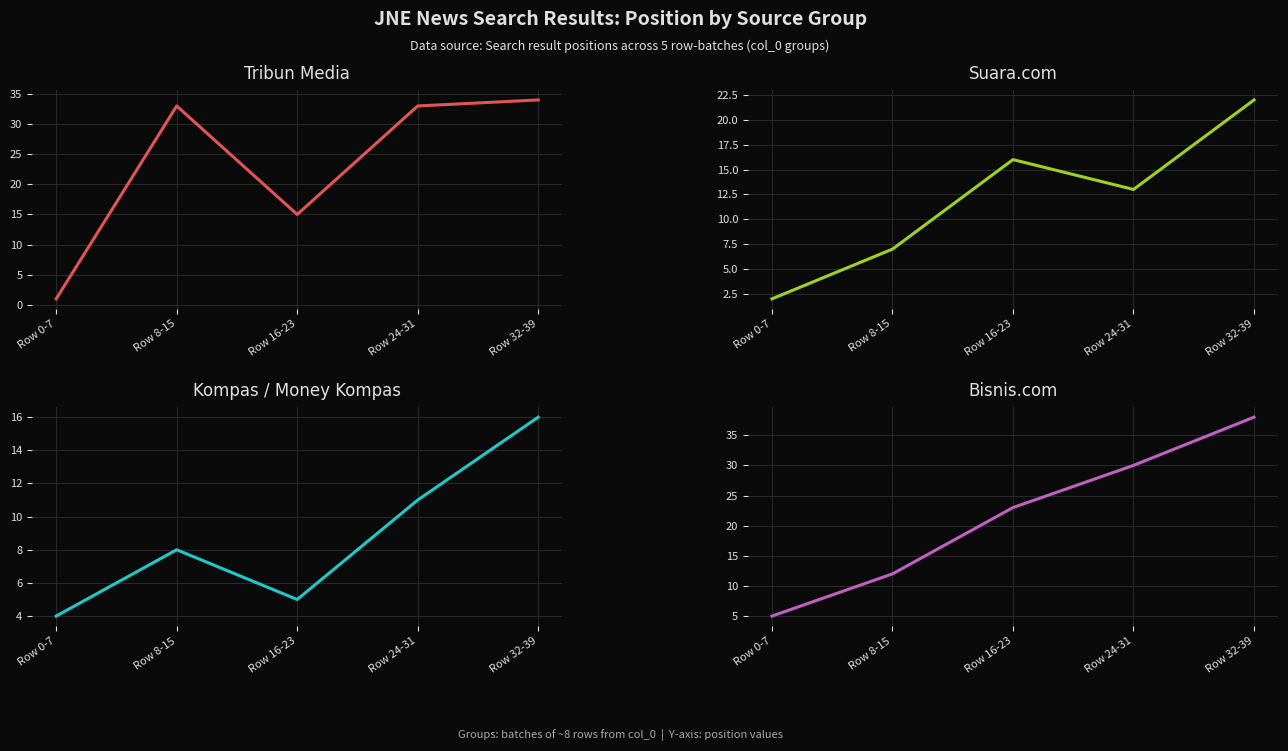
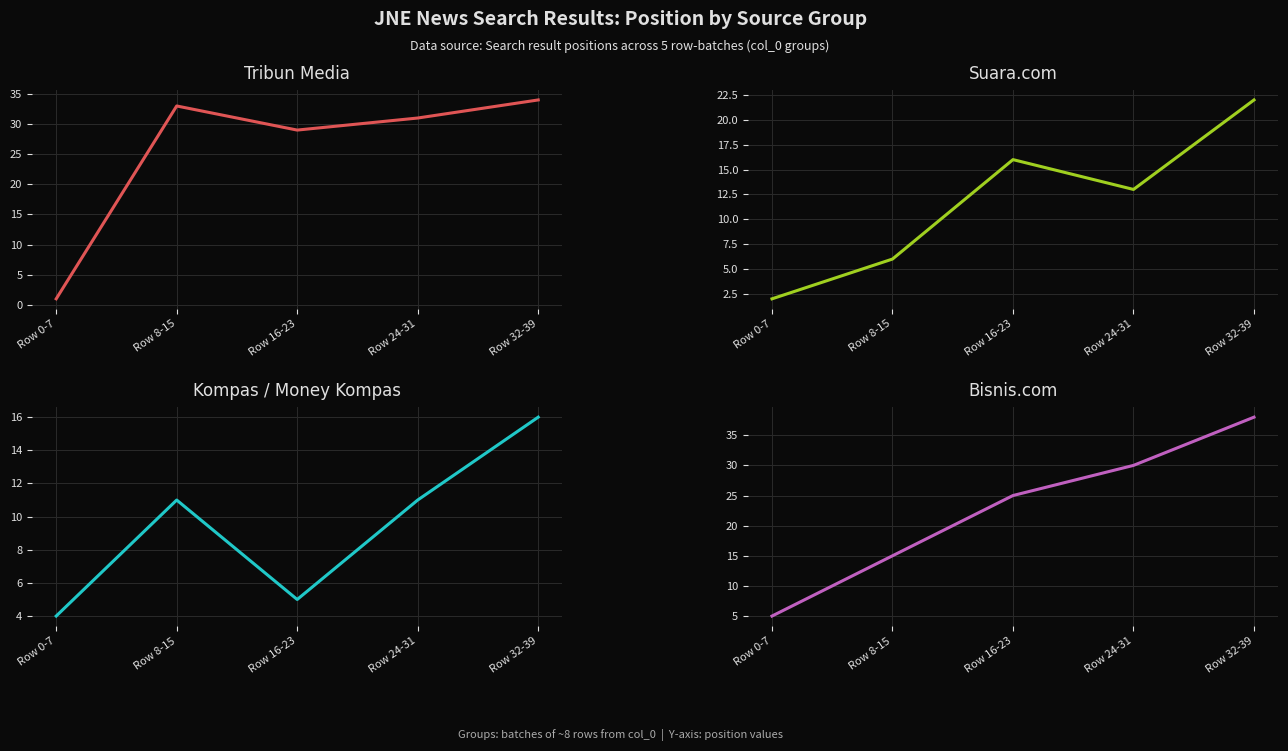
  {
    "Tribun Media": {
      "Row 0-7": 1,
      "Row 8-15": 33,
-     "Row 16-23": 15,
-     "Row 24-31": 33,
+     "Row 16-23": 29,
+     "Row 24-31": 31,
      "Row 32-39": 34
    },
    "Suara.com": {
      "Row 0-7": 2,
-     "Row 8-15": 7,
+     "Row 8-15": 6,
      "Row 16-23": 16,
      "Row 24-31": 13,
      "Row 32-39": 22
    },
    "Kompas / Money Kompas": {
      "Row 0-7": 4,
-     "Row 8-15": 8,
+     "Row 8-15": 11,
      "Row 16-23": 5,
      "Row 24-31": 11,
      "Row 32-39": 16
    },
    "Bisnis.com": {
      "Row 0-7": 5,
-     "Row 8-15": 12,
-     "Row 16-23": 23,
+     "Row 8-15": 15,
+     "Row 16-23": 25,
      "Row 24-31": 30,
      "Row 32-39": 38
    }
  }
